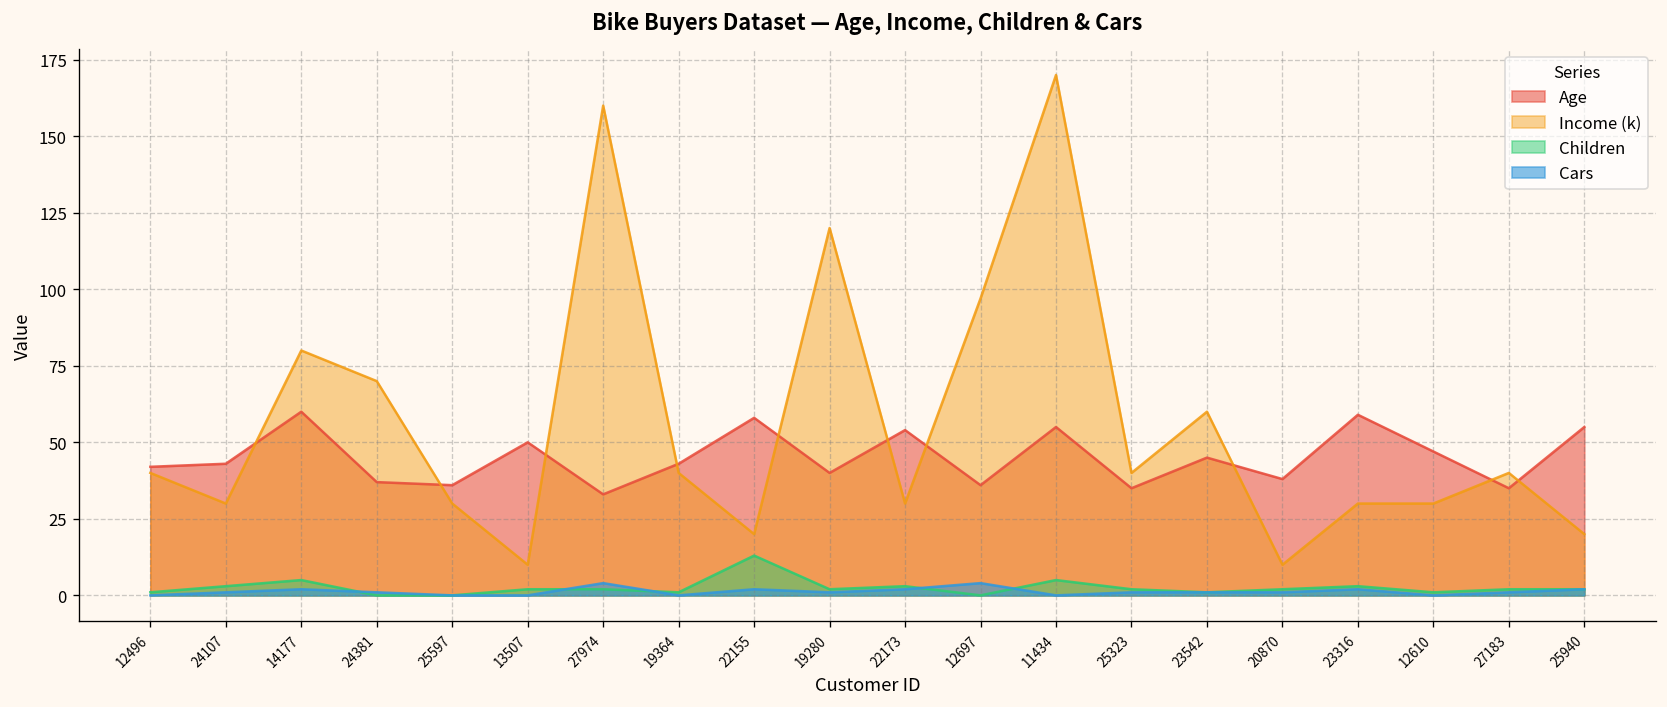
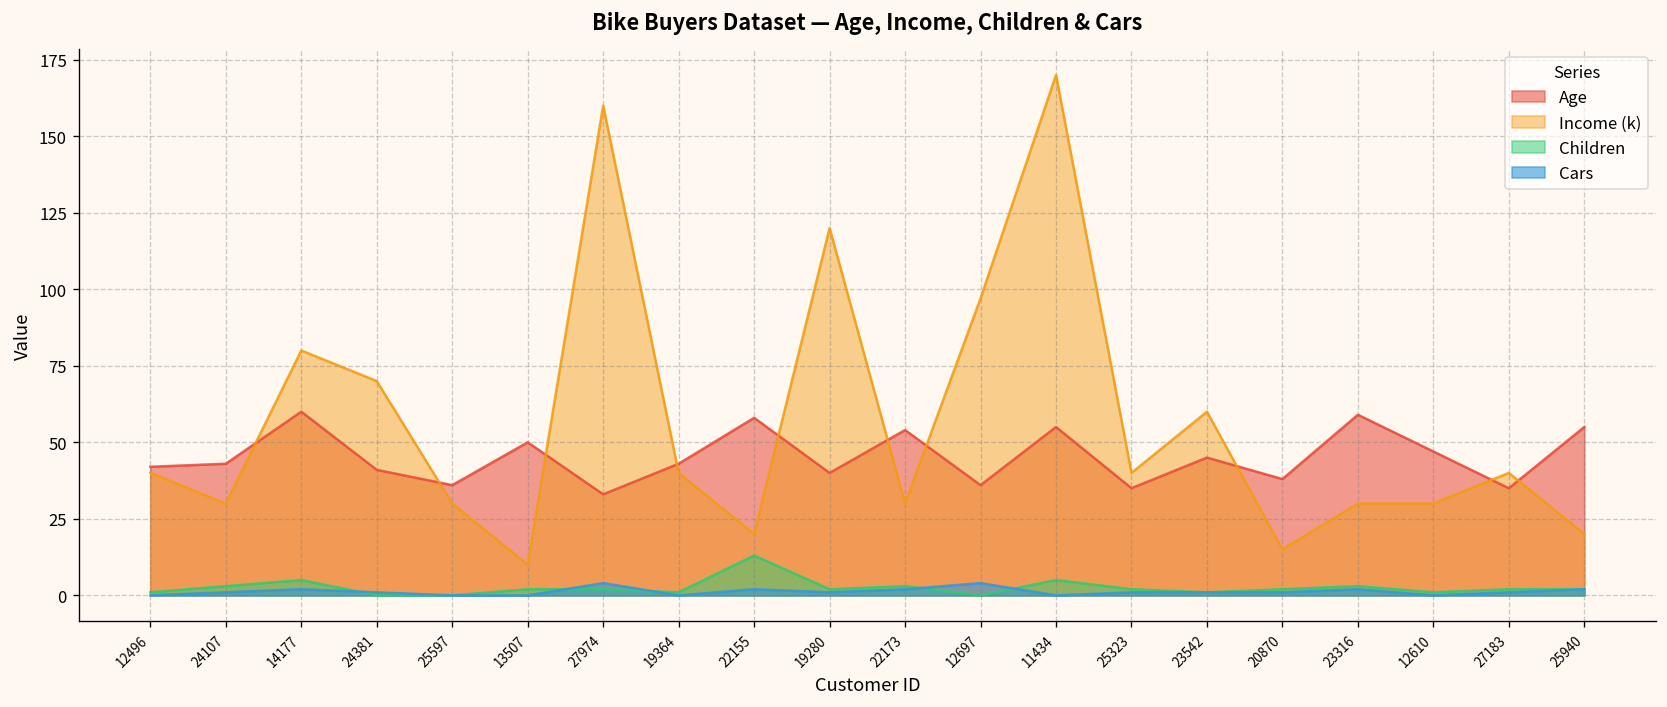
  {
    "Age": {
      "12496": 42,
      "24107": 43,
      "14177": 60,
-     "24381": 37,
+     "24381": 41,
      "25597": 36,
      "13507": 50,
      "27974": 33,
      "19364": 43,
      "22155": 58,
      "19280": 40,
      "22173": 54,
      "12697": 36,
      "11434": 55,
      "25323": 35,
      "23542": 45,
      "20870": 38,
      "23316": 59,
      "12610": 47,
      "27183": 35,
      "25940": 55
    },
    "Income (k)": {
      "12496": 40,
      "24107": 30,
      "14177": 80,
      "24381": 70,
      "25597": 30,
      "13507": 10,
      "27974": 160,
      "19364": 40,
      "22155": 20,
      "19280": 120,
      "22173": 30,
      "12697": 97,
      "11434": 170,
      "25323": 40,
      "23542": 60,
-     "20870": 10,
+     "20870": 15,
      "23316": 30,
      "12610": 30,
      "27183": 40,
      "25940": 20
    },
    "Children": {
      "12496": 1,
      "24107": 3,
      "14177": 5,
      "24381": 0,
      "13507": 2,
      "27974": 2,
      "19364": 1,
      "22155": 13,
      "22173": 3,
      "12697": 0,
      "11434": 5,
      "23316": 3,
      "12610": 1
    },
    "Cars": {
      "12496": 0,
      "24107": 1,
      "14177": 2,
      "24381": 1,
      "13507": 0,
      "27974": 4,
      "19364": 0,
      "22155": 2,
      "22173": 2,
      "12697": 4,
      "11434": 0,
      "23316": 2,
      "12610": 0
    }
  }
